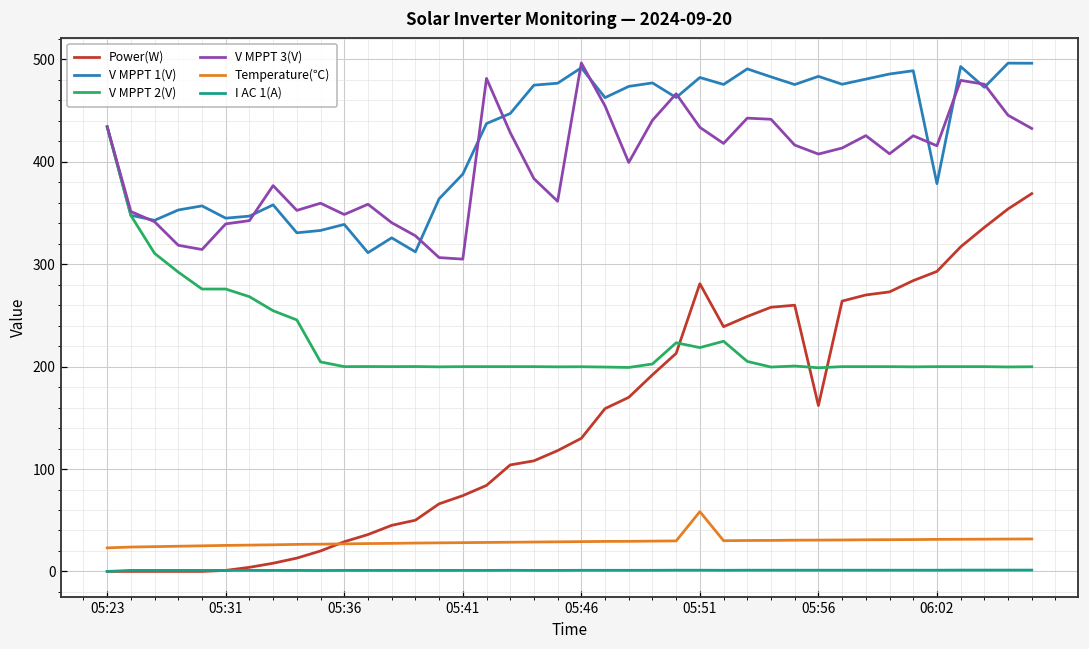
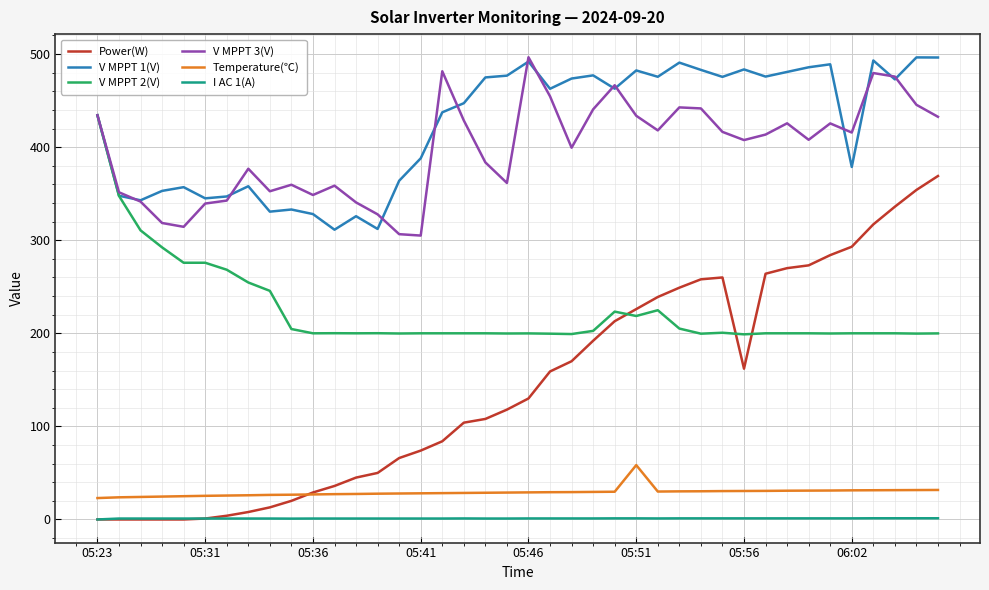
  {
    "Power(W)": {
      "05:41": 70,
      "05:46": 130,
-     "05:51": 280,
+     "05:51": 230,
      "05:56": 160,
      "06:02": 290
    },
    "V MPPT 1(V)": {
      "05:31": 350,
-     "05:36": 340,
+     "05:36": 330,
      "05:41": 390,
      "05:46": 490,
      "05:51": 480,
      "05:56": 480,
      "06:02": 380
    },
    "V MPPT 3(V)": {
      "05:31": 340,
      "05:36": 350,
      "05:41": 310,
      "05:46": 500,
      "05:51": 430,
      "05:56": 410,
      "06:02": 420
    },
    "Temperature(℃)": {
      "05:23": 20,
      "05:31": 30,
      "05:41": 30,
      "05:46": 30,
      "05:51": 60,
      "05:56": 30,
      "06:02": 30
    }
  }
